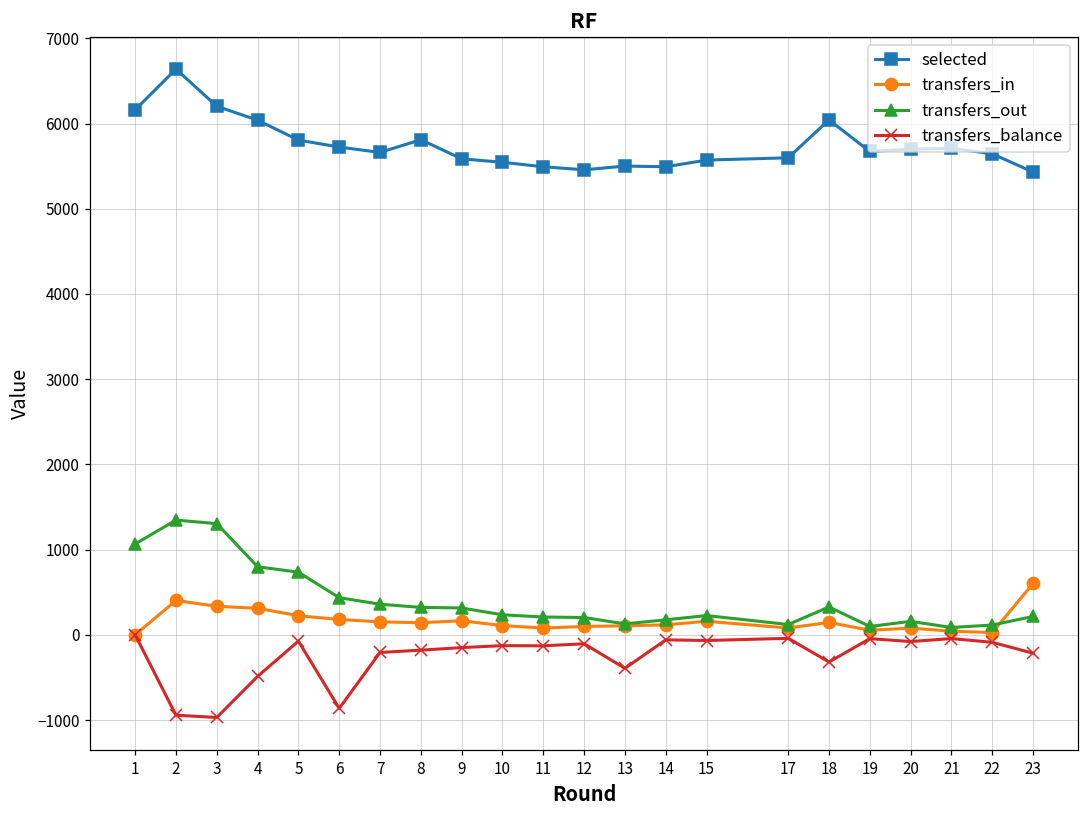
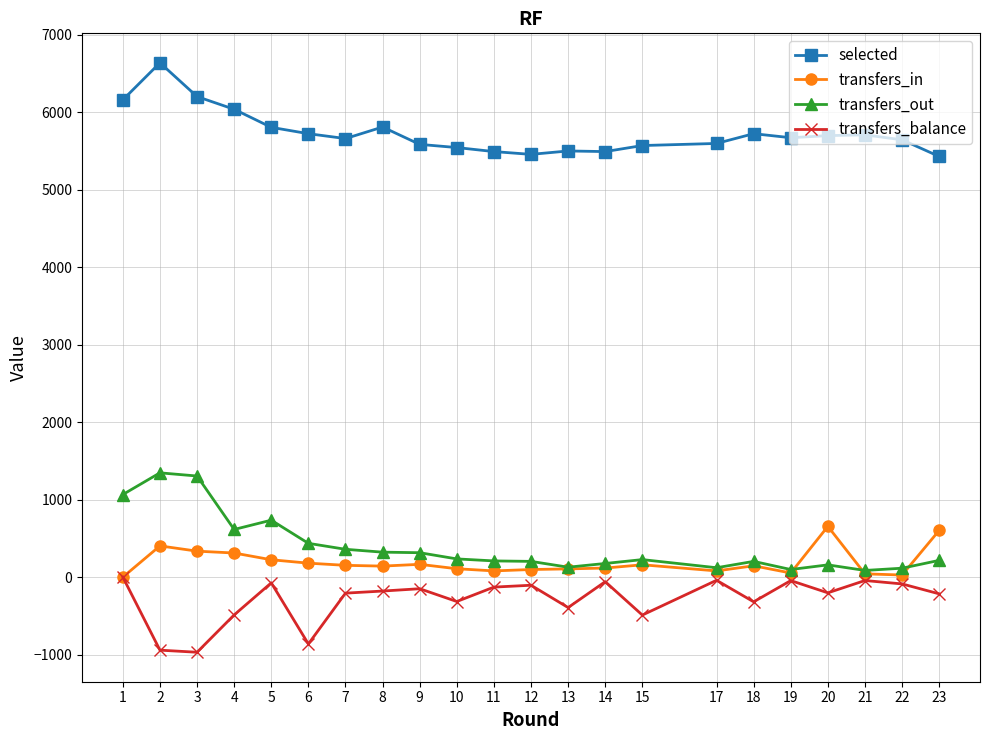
  {
    "selected": {
      "1": 6200,
      "2": 6600,
      "3": 6200,
      "4": 6000,
      "5": 5800,
      "6": 5700,
      "7": 5700,
      "8": 5800,
      "9": 5600,
      "10": 5500,
      "11": 5500,
      "12": 5500,
      "13": 5500,
      "14": 5500,
      "15": 5600,
      "17": 5600,
-     "18": 6000,
+     "18": 5700,
      "23": 5400
    },
    "transfers_in": {
      "2": 400,
      "3": 300,
      "4": 300,
      "5": 200,
      "6": 200,
      "7": 200,
      "8": 100,
      "9": 200,
      "10": 100,
      "11": 100,
      "12": 100,
      "14": 100,
      "15": 200,
      "17": 100,
      "18": 100,
      "19": 100,
-     "20": 100,
+     "20": 700,
      "21": 0,
      "22": 0,
      "23": 600
    },
    "transfers_out": {
      "1": 1100,
      "2": 1300,
      "3": 1300,
-     "4": 800,
+     "4": 600,
      "5": 700,
      "6": 400,
      "7": 400,
      "8": 300,
      "9": 300,
      "10": 200,
      "11": 200,
      "12": 200,
      "14": 200,
      "15": 200,
      "17": 100,
-     "18": 300,
+     "18": 200,
      "19": 100,
      "20": 200,
      "21": 100,
      "22": 100,
      "23": 200
    },
    "transfers_balance": {
      "2": -900,
      "3": -1000,
      "4": -500,
      "5": -100,
      "6": -900,
      "7": -200,
      "8": -200,
      "9": -200,
-     "10": -100,
+     "10": -300,
      "11": -100,
      "12": -100,
      "13": -400,
      "14": -100,
-     "15": -100,
+     "15": -500,
      "17": 0,
      "18": -300,
      "19": 0,
-     "20": -100,
+     "20": -200,
      "21": 0,
      "22": -100,
      "23": -200
    }
  }
